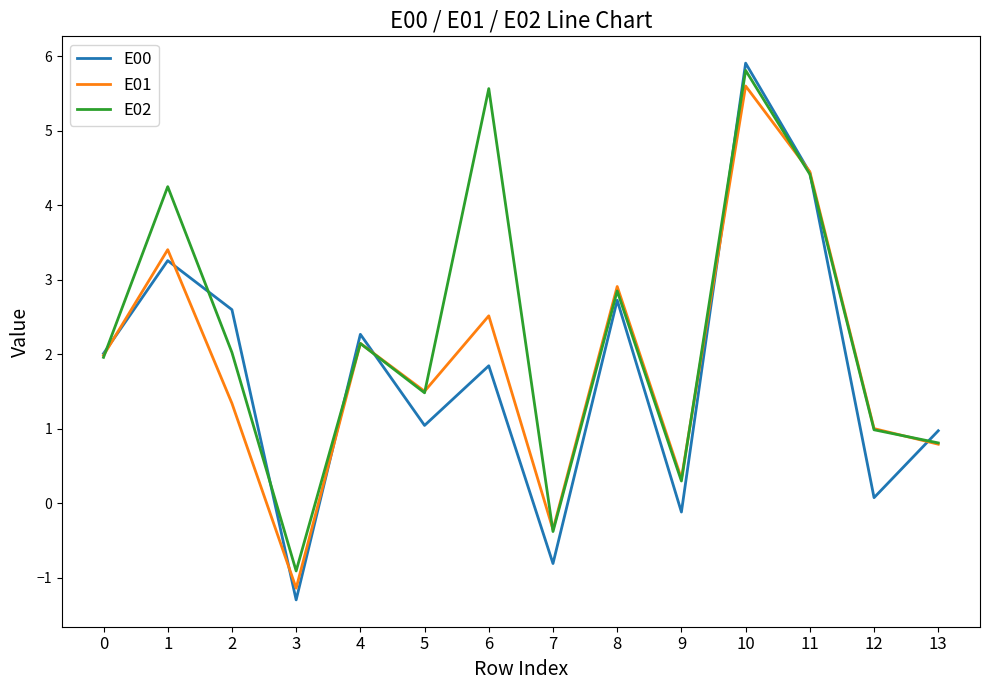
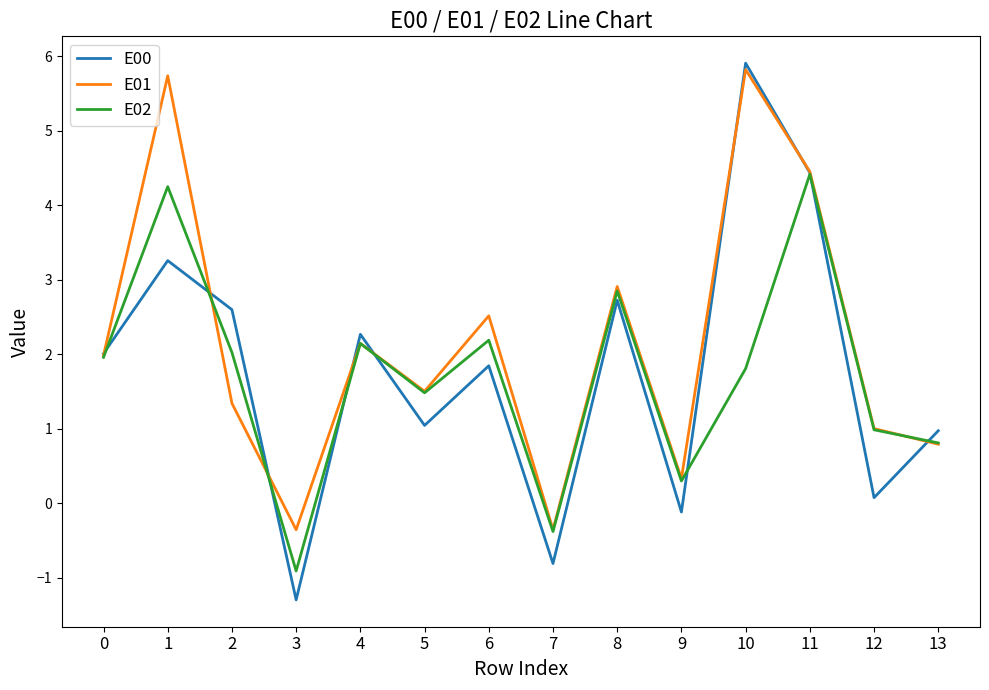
  {
    "E00": {
      "1": 3.3,
      "2": 2.6,
      "3": -1.3,
      "4": 2.3,
      "5": 1.0,
      "6": 1.8,
      "7": -0.8,
      "8": 2.7,
      "9": -0.1,
      "10": 5.9,
      "12": 0.1,
      "13": 1.0
    },
    "E01": {
-     "1": 3.4,
+     "1": 5.7,
      "2": 1.3,
-     "3": -1.1,
+     "3": -0.4,
      "6": 2.5,
      "8": 2.9,
-     "10": 5.6
+     "10": 5.8
    },
    "E02": {
      "1": 4.2,
      "2": 2.0,
      "3": -0.9,
-     "6": 5.6,
+     "6": 2.2,
      "8": 2.8,
-     "10": 5.8
+     "10": 1.8
    }
  }
